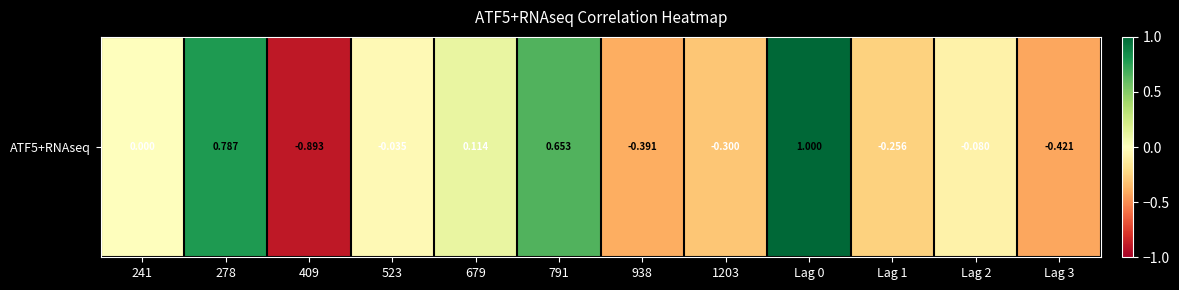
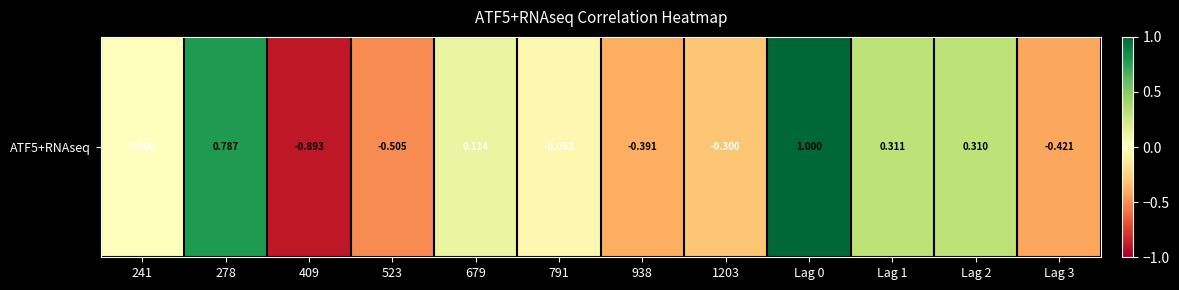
  {
    "ATF5+RNAseq": {
      "241": 0.000,
      "278": 0.787,
      "409": -0.893,
-     "523": -0.035,
+     "523": -0.505,
      "679": 0.114,
-     "791": 0.653,
+     "791": -0.052,
      "938": -0.391,
      "1203": -0.300,
      "Lag 0": 1.000,
-     "Lag 1": -0.256,
-     "Lag 2": -0.080,
+     "Lag 1": 0.311,
+     "Lag 2": 0.310,
      "Lag 3": -0.421
    }
  }
